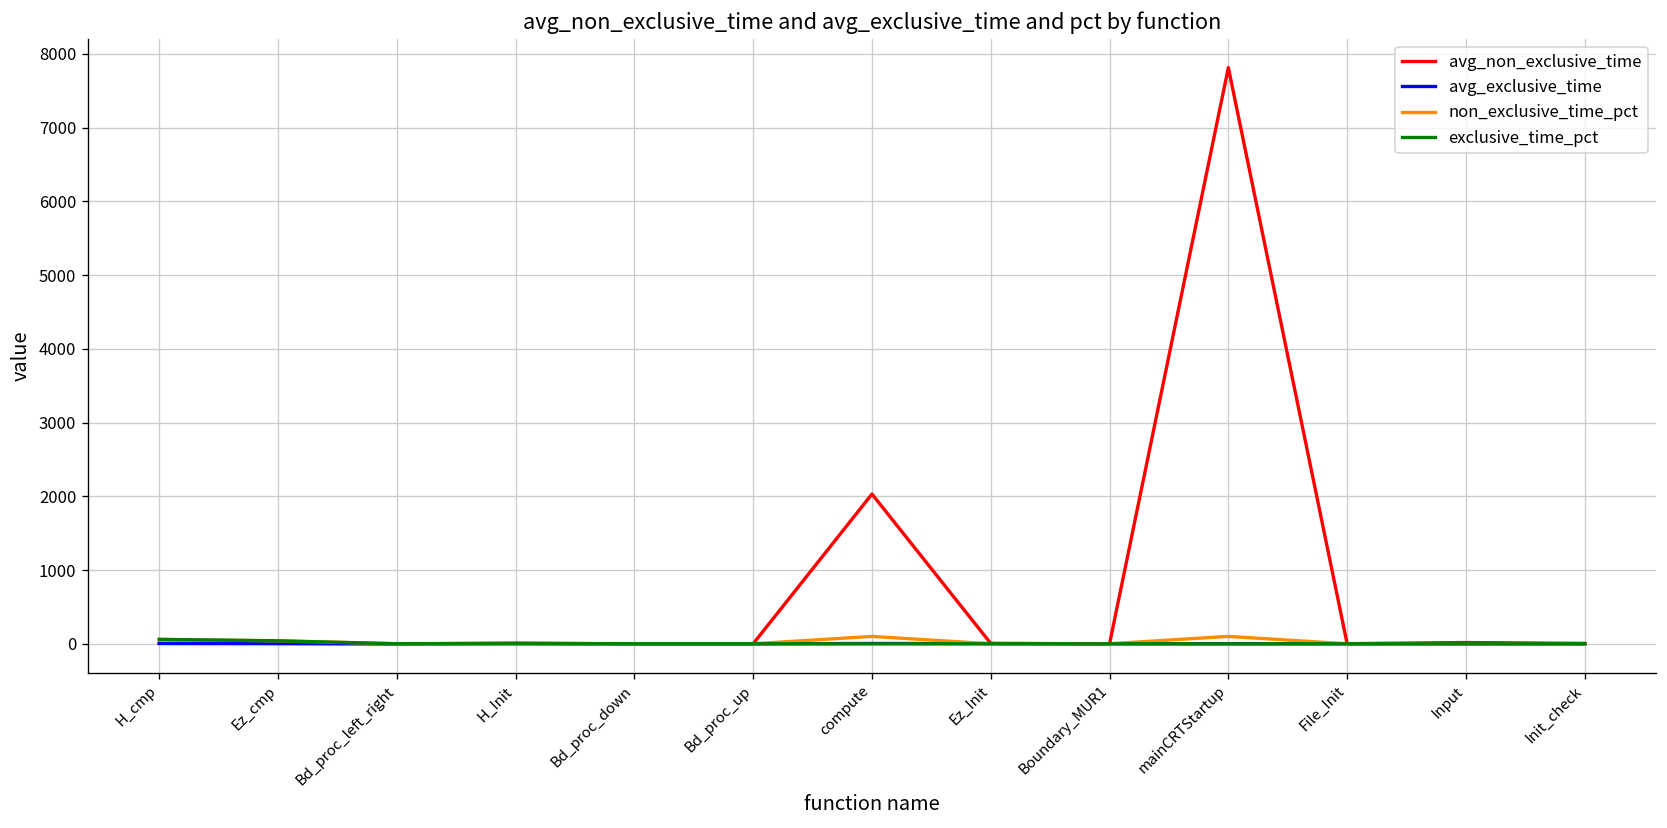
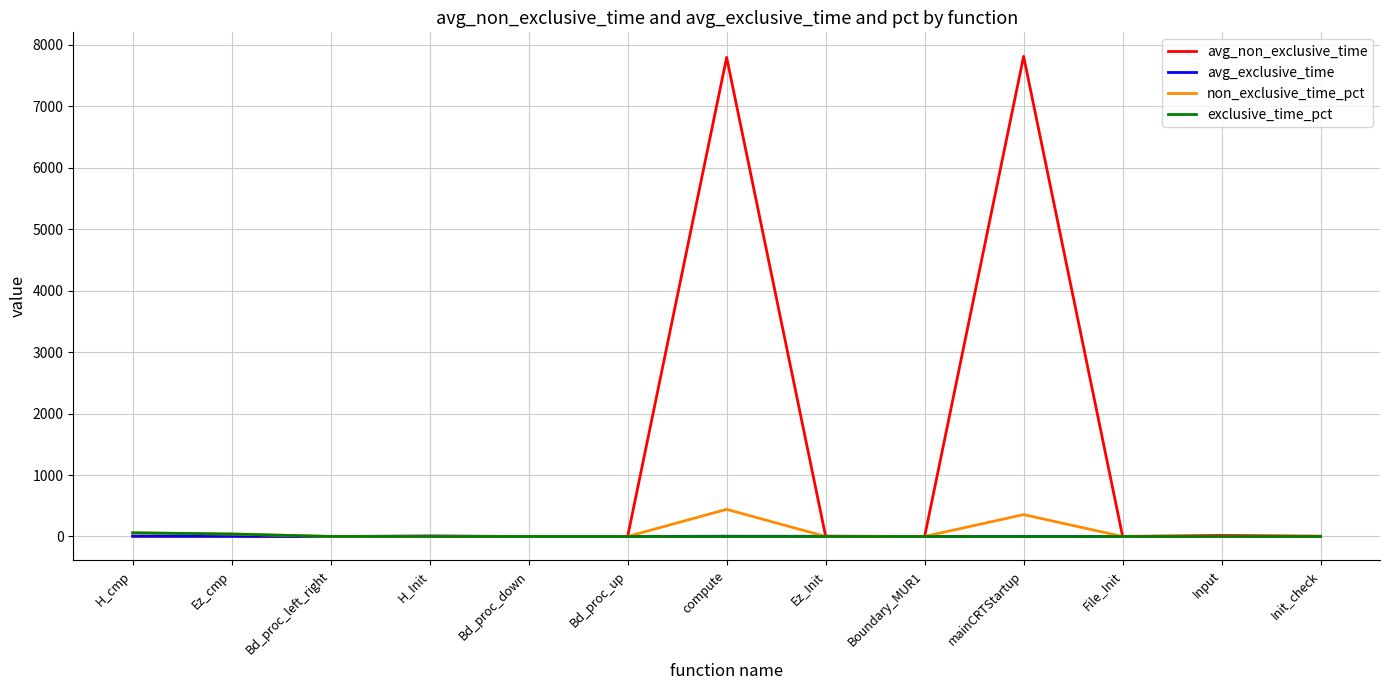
  {
    "avg_non_exclusive_time": {
-     "compute": 2000,
+     "compute": 7800,
      "mainCRTStartup": 7800
    },
    "non_exclusive_time_pct": {
-     "compute": 100,
-     "mainCRTStartup": 100
+     "compute": 400,
+     "mainCRTStartup": 400
    }
  }
